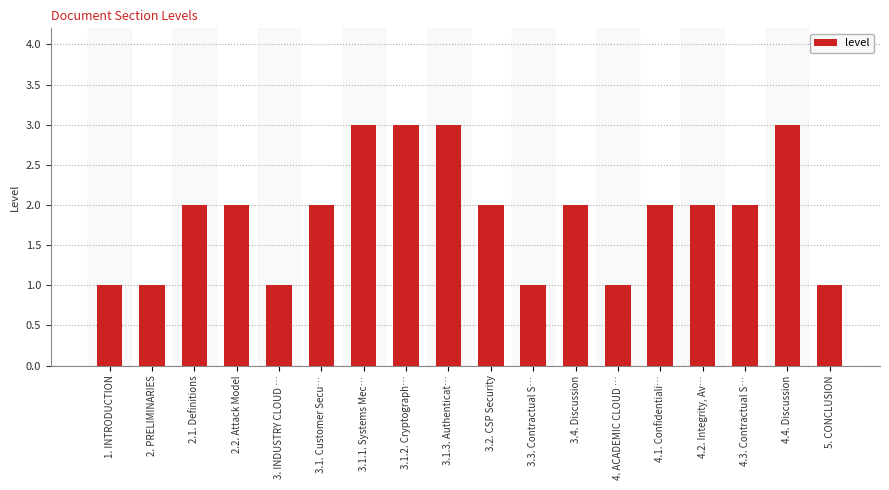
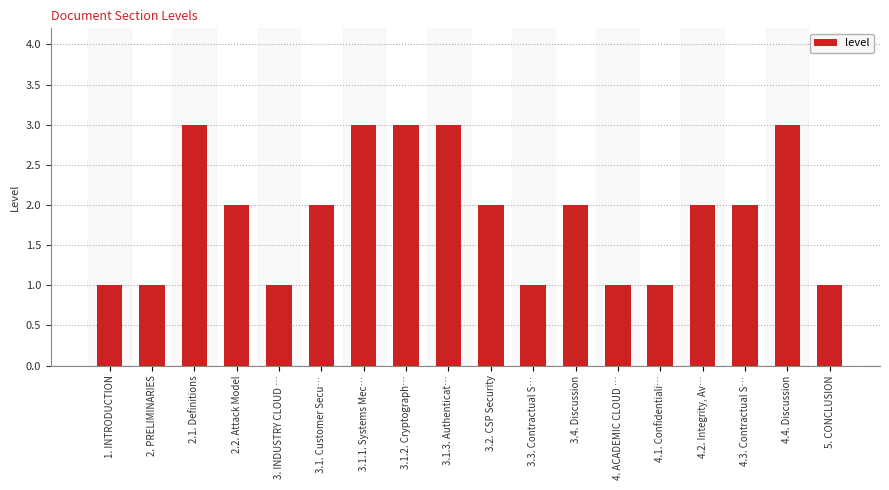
  {
    "1. INTRODUCTION": 1,
    "2. PRELIMINARIES": 1,
-   "2.1. Definitions": 2,
+   "2.1. Definitions": 3,
    "2.2. Attack Model": 2,
    "3. INDUSTRY CLOUD …": 1,
    "3.1. Customer Secu…": 2,
    "3.1.1. Systems Mec…": 3,
    "3.1.2. Cryptograph…": 3,
    "3.1.3. Authenticat…": 3,
    "3.2. CSP Security": 2,
    "3.3. Contractual S…": 1,
    "3.4. Discussion": 2,
    "4. ACADEMIC CLOUD …": 1,
-   "4.1. Confidentiali…": 2,
+   "4.1. Confidentiali…": 1,
    "4.2. Integrity, Av…": 2,
    "4.3. Contractual S…": 2,
    "4.4. Discussion": 3,
    "5. CONCLUSION": 1
  }
